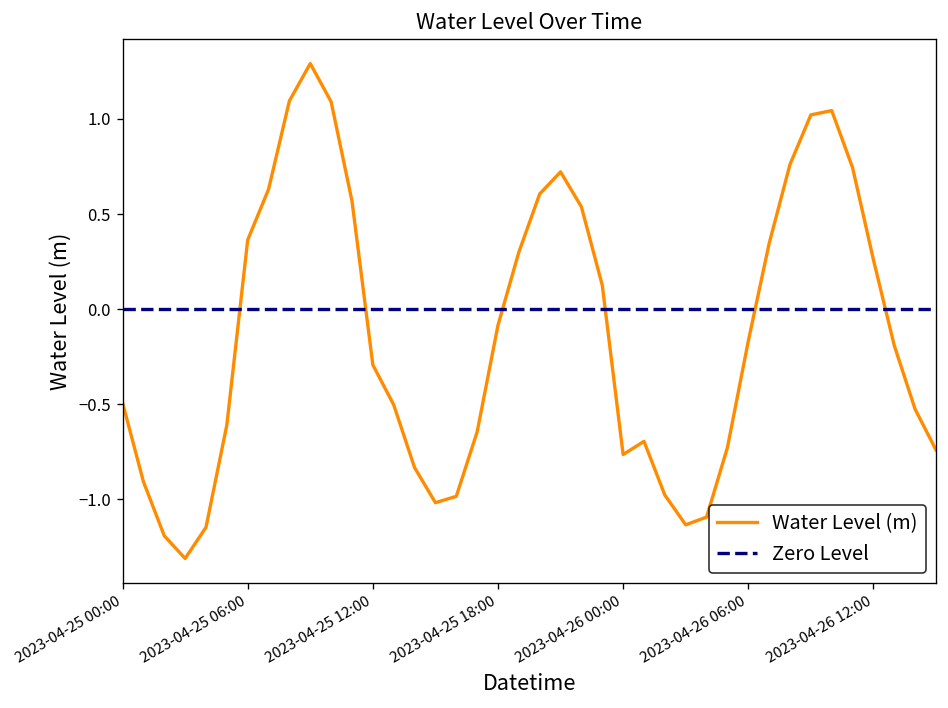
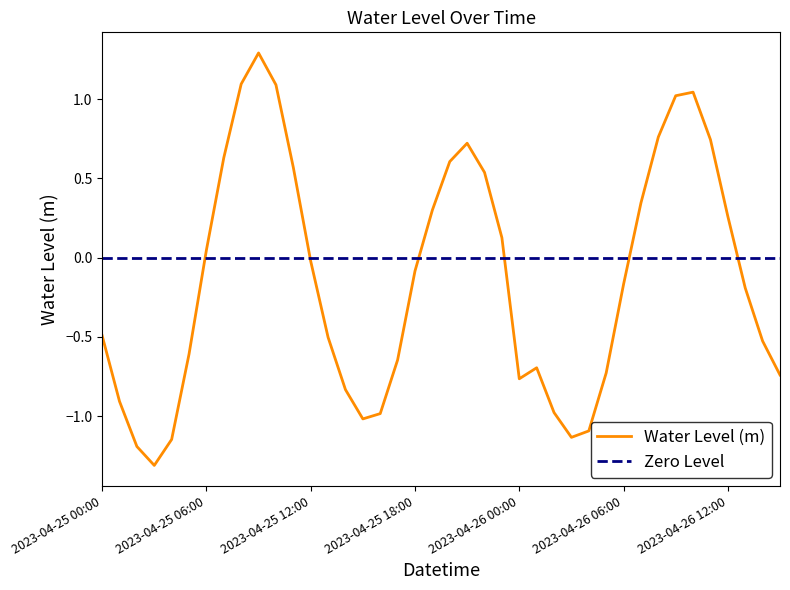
  {
    "2023-04-25 00:00": -0.49,
-   "2023-04-25 06:00": 0.36,
-   "2023-04-25 12:00": -0.29,
+   "2023-04-25 06:00": 0.05,
+   "2023-04-25 12:00": -0.02,
    "2023-04-25 18:00": -0.08,
    "2023-04-26 00:00": -0.76,
    "2023-04-26 06:00": -0.17,
    "2023-04-26 12:00": 0.26
  }
